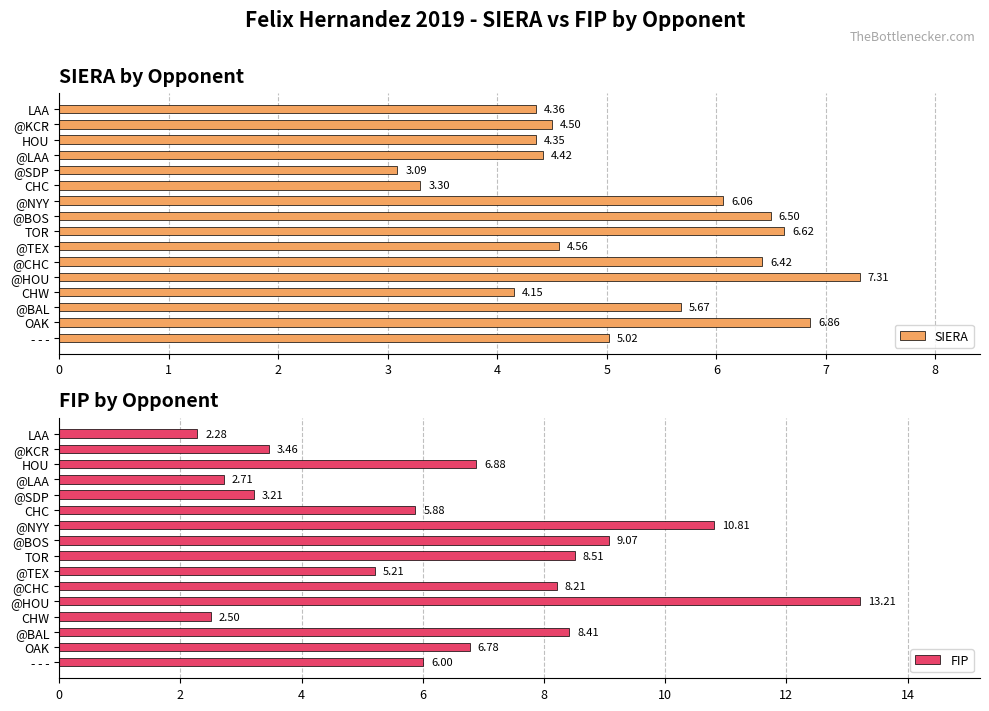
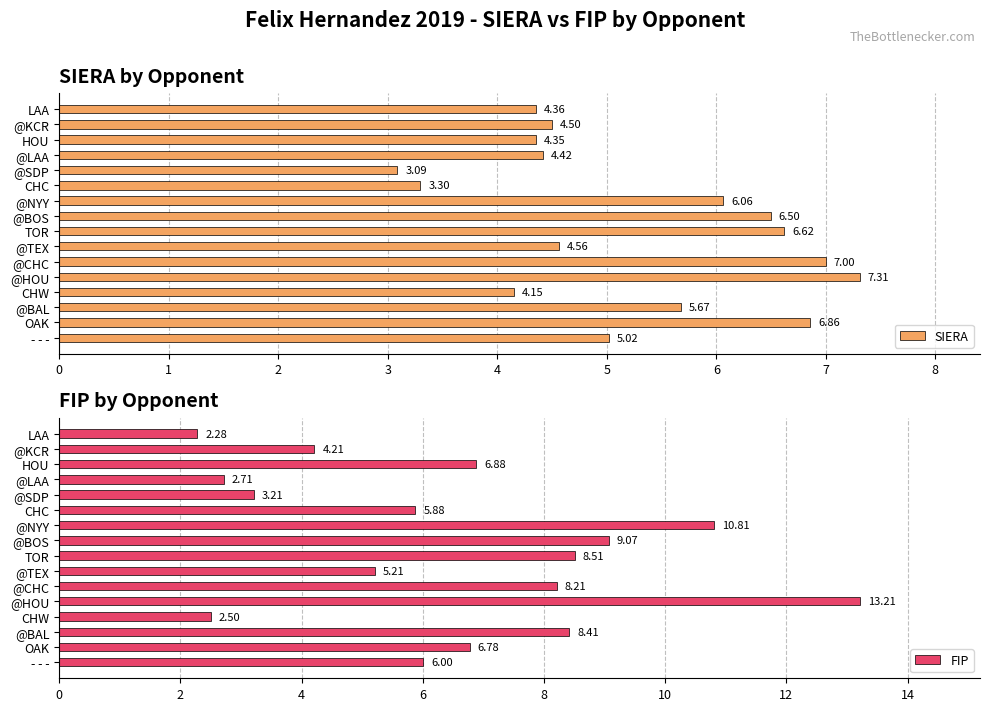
  {
    "SIERA by Opponent": {
      "LAA": 4.36,
      "@KCR": 4.50,
      "HOU": 4.35,
      "@LAA": 4.42,
      "@SDP": 3.09,
      "CHC": 3.30,
      "@NYY": 6.06,
      "@BOS": 6.50,
      "TOR": 6.62,
      "@TEX": 4.56,
-     "@CHC": 6.42,
+     "@CHC": 7.00,
      "@HOU": 7.31,
      "CHW": 4.15,
      "@BAL": 5.67,
      "OAK": 6.86,
      "- - -": 5.02
    },
    "FIP by Opponent": {
      "LAA": 2.28,
-     "@KCR": 3.46,
+     "@KCR": 4.21,
      "HOU": 6.88,
      "@LAA": 2.71,
      "@SDP": 3.21,
      "CHC": 5.88,
      "@NYY": 10.81,
      "@BOS": 9.07,
      "TOR": 8.51,
      "@TEX": 5.21,
      "@CHC": 8.21,
      "@HOU": 13.21,
      "CHW": 2.50,
      "@BAL": 8.41,
      "OAK": 6.78,
      "- - -": 6.00
    }
  }
